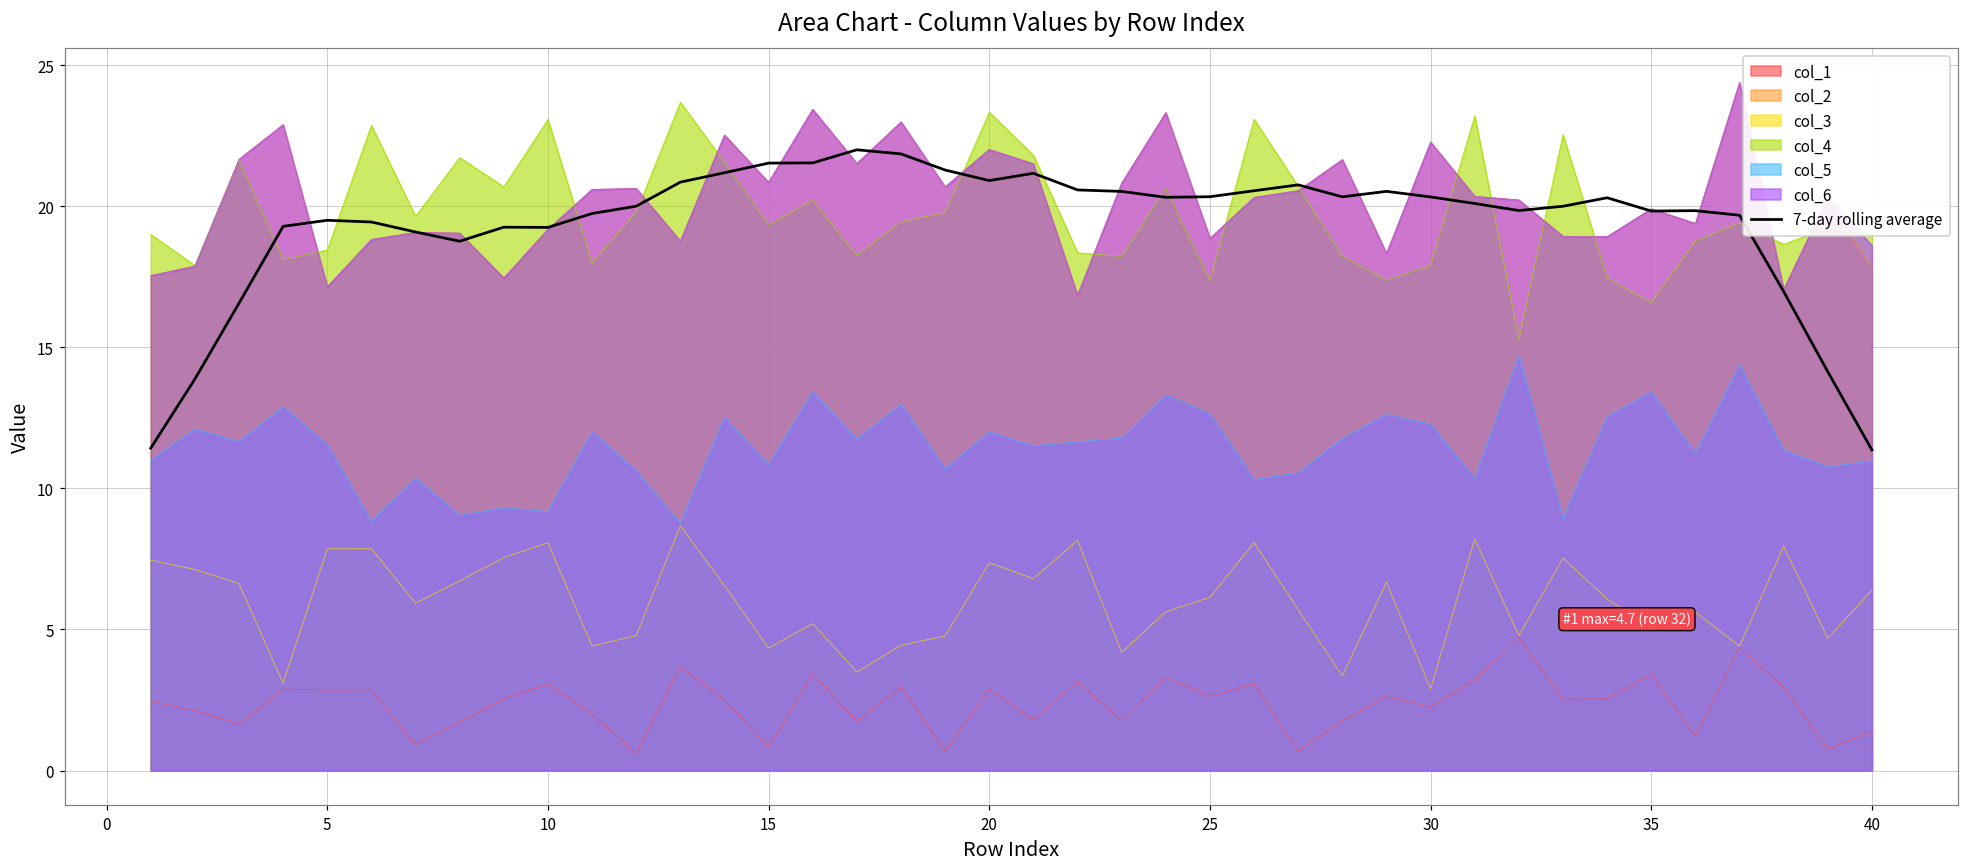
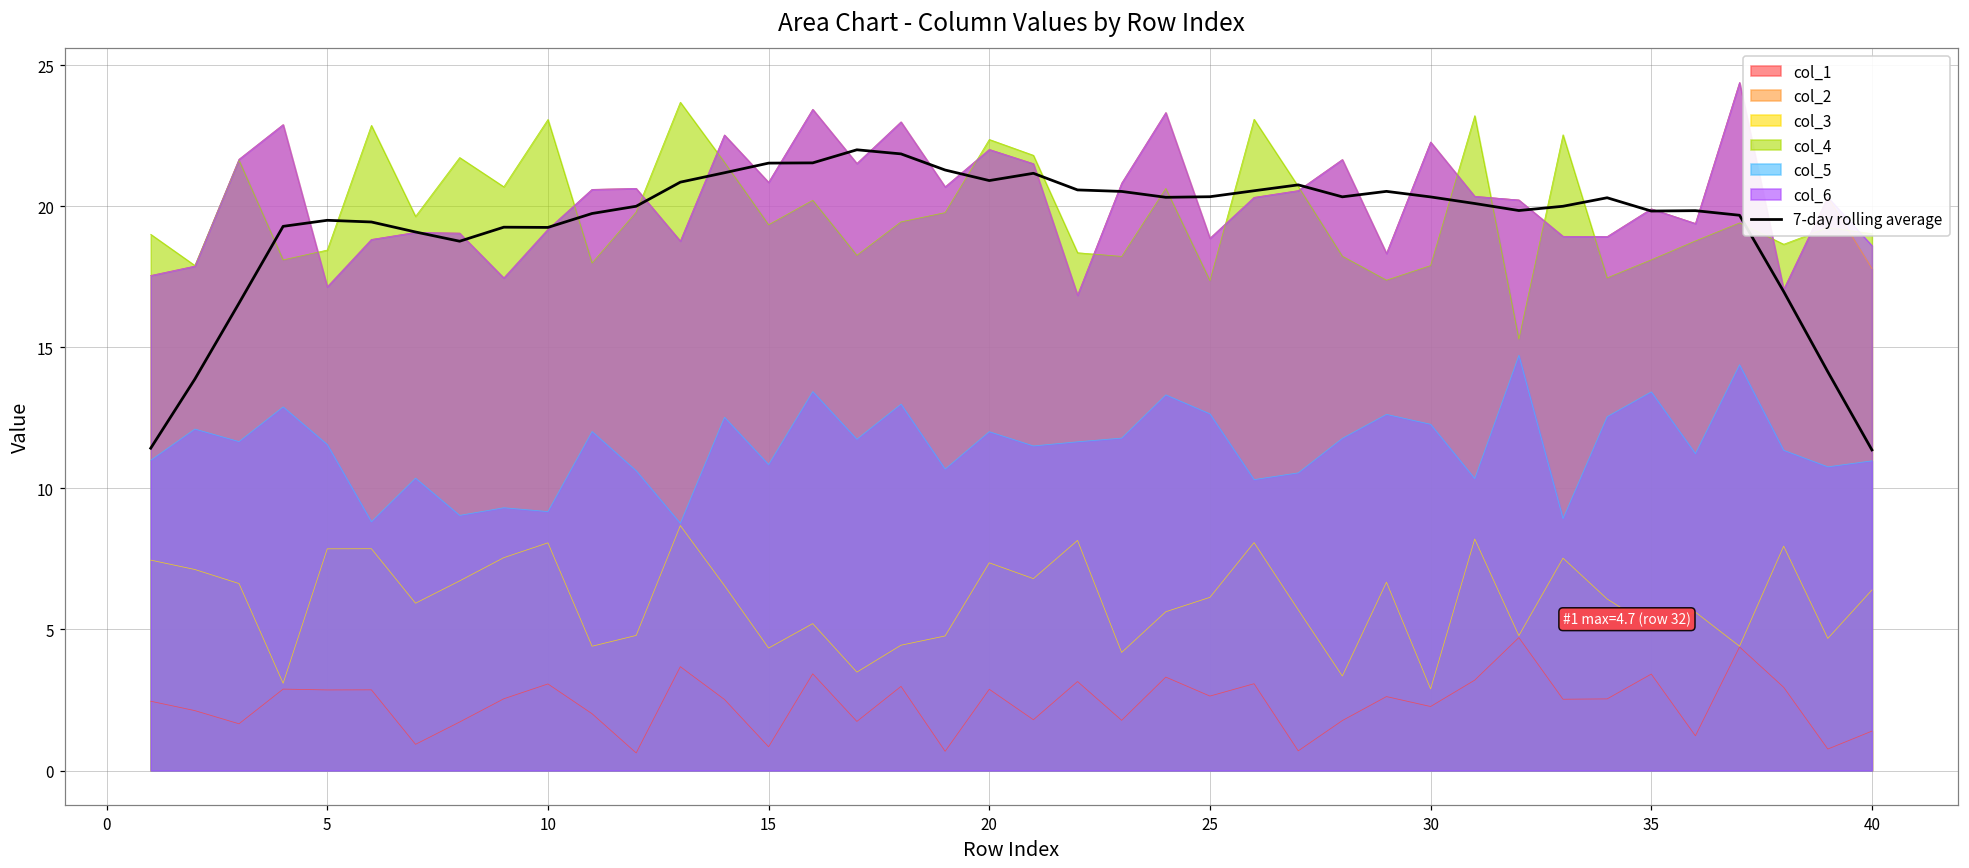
  {
    "col_1": {
      "5": 2.9,
      "10": 3.1,
      "15": 0.8,
      "20": 2.9,
      "25": 2.6,
      "30": 2.3,
      "35": 3.4,
      "40": 1.4
    },
    "col_2": {
      "40": 17.8
    },
    "col_3": {
      "5": 7.9,
      "10": 8.1,
      "15": 4.3,
      "20": 7.4,
      "25": 6.1,
      "30": 2.9,
      "40": 6.4
    },
    "col_4": {
      "5": 18.4,
      "10": 23.1,
      "15": 19.3,
-     "20": 23.3,
+     "20": 22.4,
      "25": 17.4,
      "30": 17.9,
-     "35": 16.6,
+     "35": 18.1,
      "40": 19.0
    },
    "col_5": {
      "5": 11.6,
      "10": 9.2,
      "15": 10.8,
      "20": 12.0,
      "25": 12.6,
      "30": 12.3,
      "35": 13.4,
      "40": 11.0
    },
    "col_6": {
      "40": 18.6
    },
    "7-day rolling average": {
      "5": 19.5,
      "15": 21.5,
      "20": 20.9,
      "25": 20.3,
      "30": 20.3,
      "40": 11.4
    }
  }
